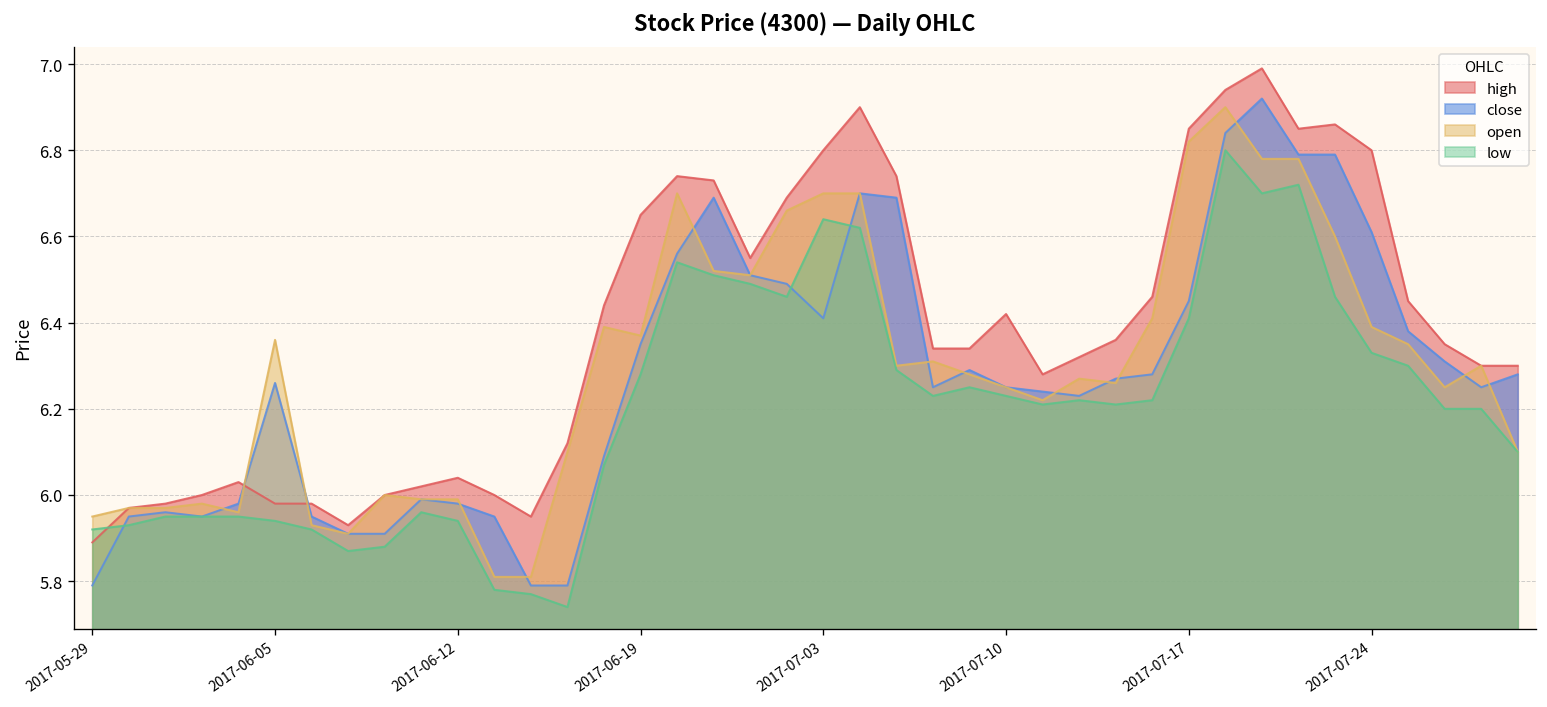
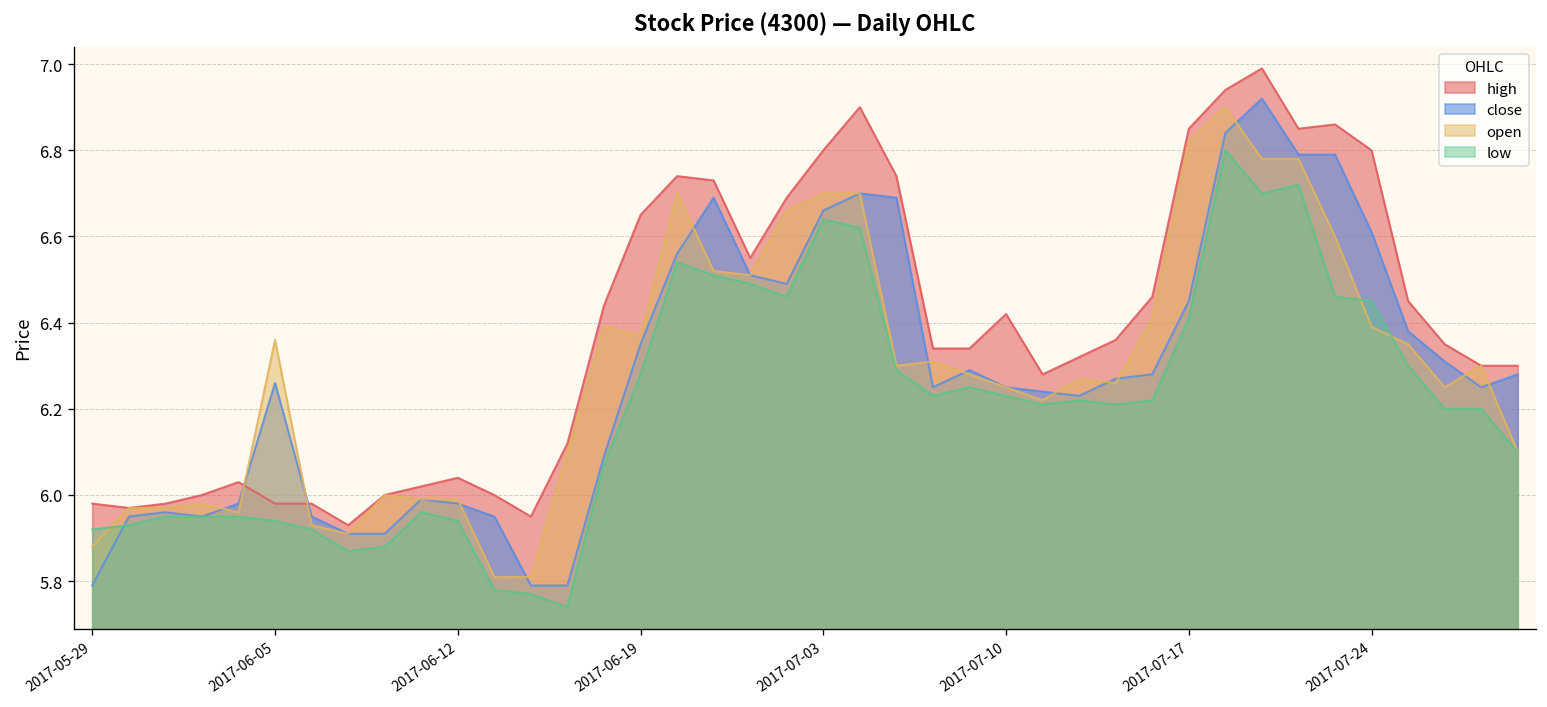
  {
    "high": {
-     "2017-05-29": 5.89,
+     "2017-05-29": 5.98,
      "2017-06-05": 5.98,
      "2017-06-12": 6.04,
      "2017-06-19": 6.65,
      "2017-07-03": 6.80,
      "2017-07-10": 6.42,
      "2017-07-17": 6.85,
      "2017-07-24": 6.80
    },
    "close": {
      "2017-05-29": 5.79,
      "2017-06-05": 6.26,
      "2017-06-12": 5.98,
      "2017-06-19": 6.35,
-     "2017-07-03": 6.41,
+     "2017-07-03": 6.66,
      "2017-07-17": 6.45,
      "2017-07-24": 6.61
    },
    "open": {
-     "2017-05-29": 5.95,
+     "2017-05-29": 5.88,
      "2017-06-05": 6.36,
      "2017-06-12": 5.99,
      "2017-06-19": 6.37,
      "2017-07-03": 6.70,
      "2017-07-17": 6.82,
      "2017-07-24": 6.39
    },
    "low": {
      "2017-05-29": 5.92,
      "2017-06-05": 5.94,
      "2017-06-12": 5.94,
      "2017-06-19": 6.28,
      "2017-07-03": 6.64,
      "2017-07-10": 6.23,
      "2017-07-17": 6.41,
-     "2017-07-24": 6.33
+     "2017-07-24": 6.45
    }
  }
